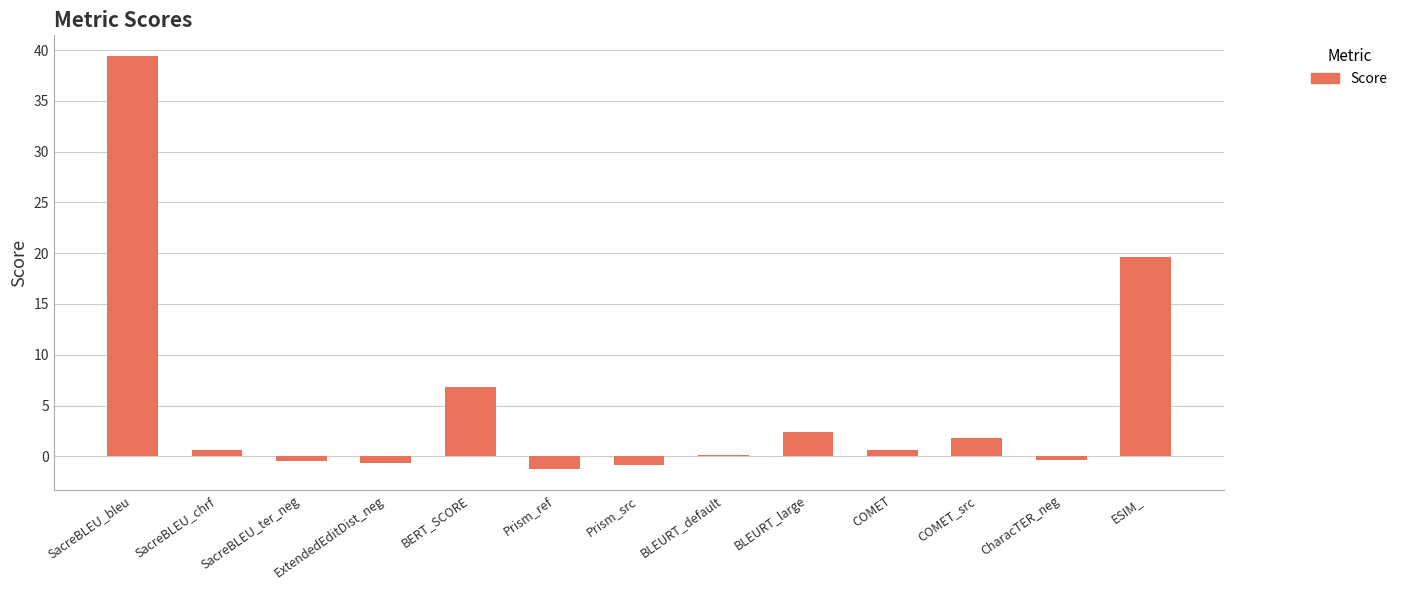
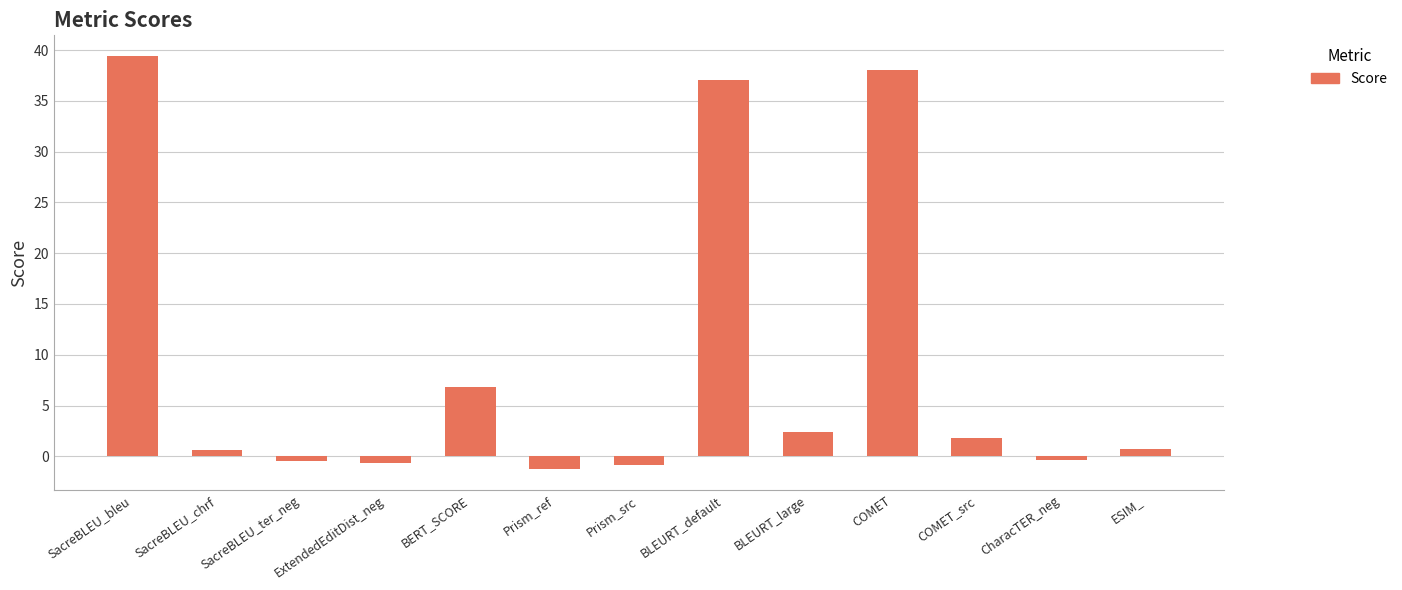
  {
    "SacreBLEU_bleu": 39.4,
    "SacreBLEU_chrf": 0.7,
    "SacreBLEU_ter_neg": -0.5,
    "ExtendedEditDist_neg": -0.6,
    "BERT_SCORE": 6.9,
    "Prism_ref": -1.3,
    "Prism_src": -0.8,
-   "BLEURT_default": 0.1,
+   "BLEURT_default": 37.0,
    "BLEURT_large": 2.4,
-   "COMET": 0.6,
+   "COMET": 38.0,
    "COMET_src": 1.8,
    "CharacTER_neg": -0.4,
-   "ESIM_": 19.6
+   "ESIM_": 0.7
  }
